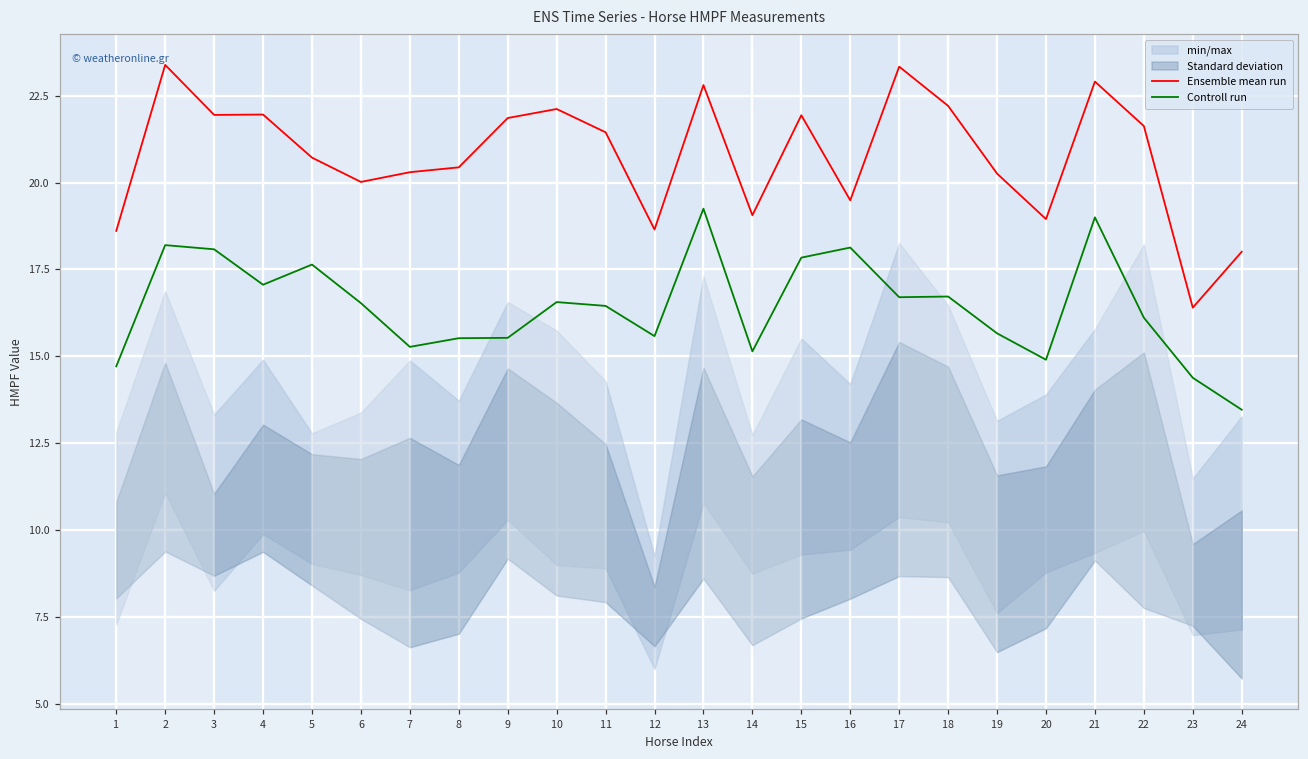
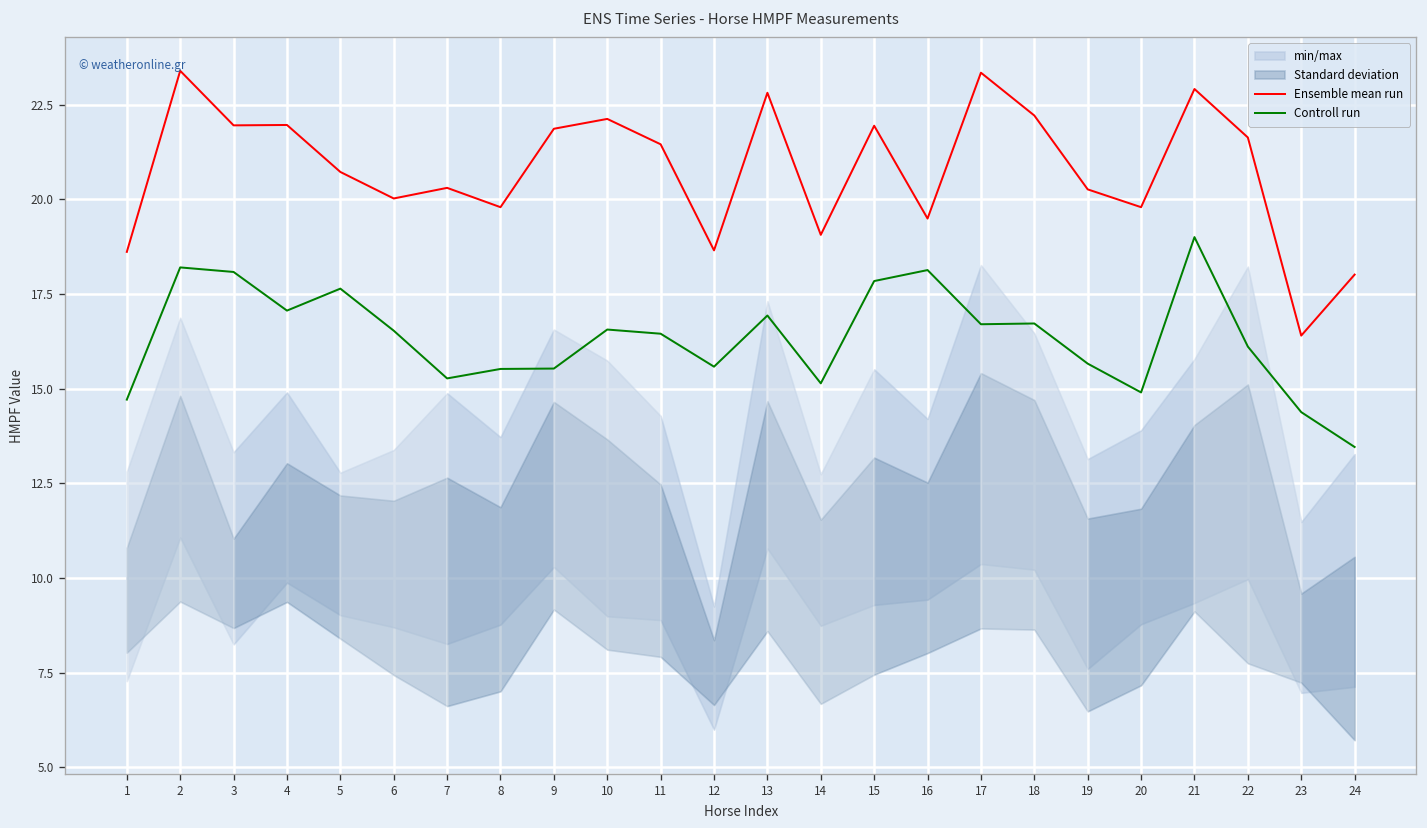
  {
    "Ensemble mean run": {
      "1": 18.6,
      "2": 23.4,
      "3": 22.0,
      "4": 22.0,
      "5": 20.7,
      "6": 20.0,
      "7": 20.3,
-     "8": 20.4,
+     "8": 19.8,
      "9": 21.9,
      "10": 22.1,
      "11": 21.5,
      "12": 18.7,
      "13": 22.8,
      "14": 19.1,
      "15": 21.9,
      "16": 19.5,
      "17": 23.3,
      "18": 22.2,
      "19": 20.3,
-     "20": 19.0,
+     "20": 19.8,
      "21": 22.9,
      "22": 21.6,
      "23": 16.4,
      "24": 18.0
    },
    "Controll run": {
      "1": 14.7,
      "2": 18.2,
      "3": 18.1,
      "4": 17.1,
      "5": 17.6,
      "6": 16.5,
      "7": 15.3,
      "8": 15.5,
      "9": 15.5,
      "10": 16.6,
      "11": 16.5,
      "12": 15.6,
-     "13": 19.3,
+     "13": 16.9,
      "14": 15.1,
      "15": 17.8,
      "16": 18.1,
      "17": 16.7,
      "18": 16.7,
      "19": 15.7,
      "20": 14.9,
      "21": 19.0,
      "22": 16.1,
      "23": 14.4,
      "24": 13.5
    }
  }
